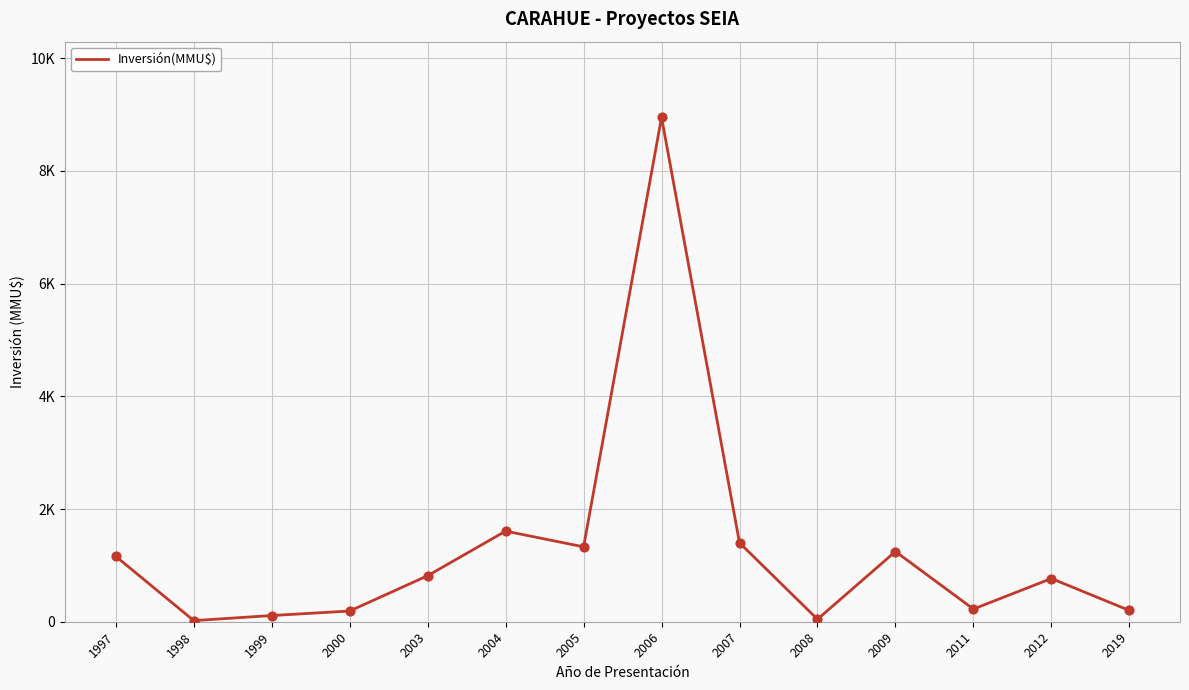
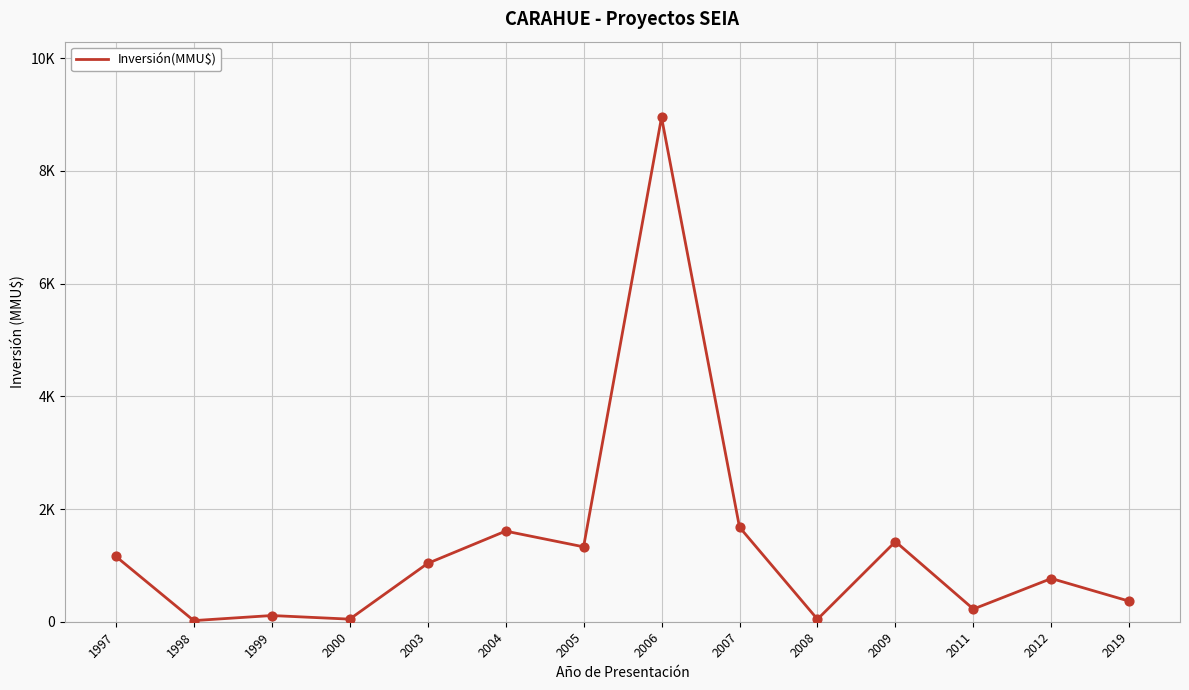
  {
    "1997": 1200,
    "1998": 0,
    "1999": 100,
-   "2000": 200,
-   "2003": 800,
+   "2000": 0,
+   "2003": 1000,
    "2004": 1600,
    "2005": 1300,
    "2006": 9000,
-   "2007": 1400,
+   "2007": 1700,
    "2008": 0,
-   "2009": 1200,
+   "2009": 1400,
    "2011": 200,
    "2012": 800,
-   "2019": 200
+   "2019": 400
  }
